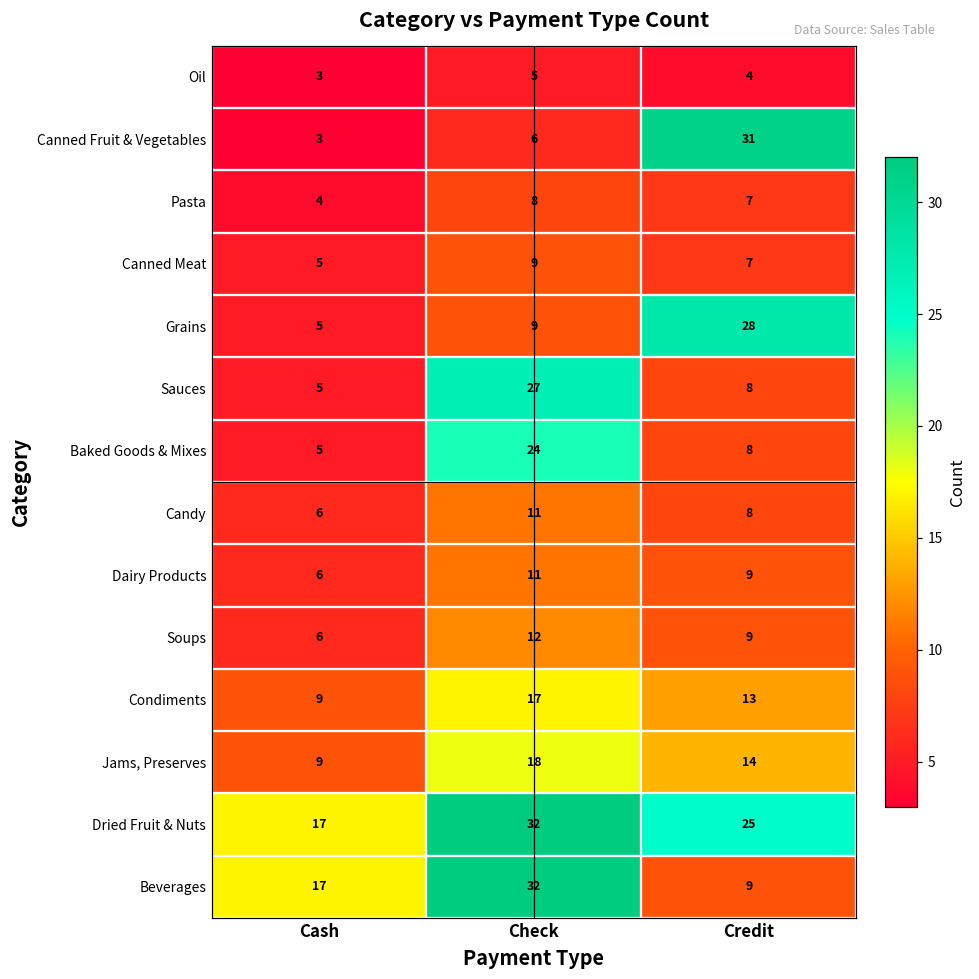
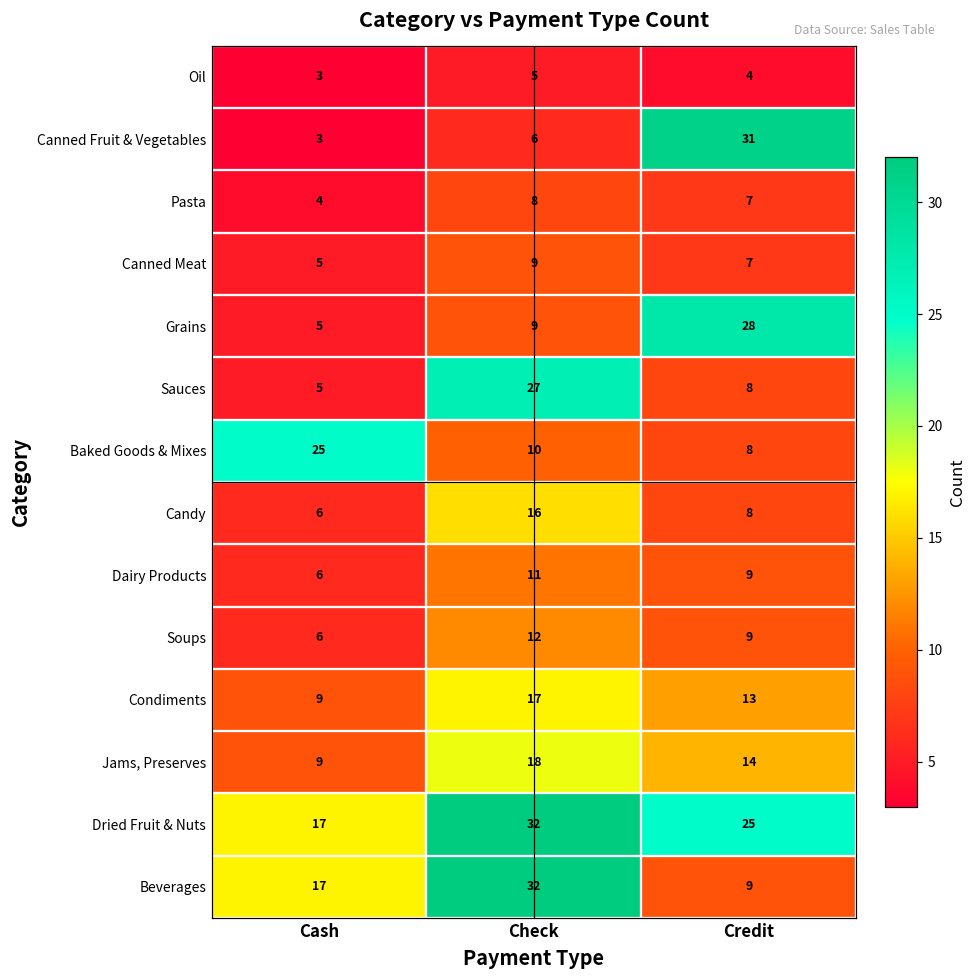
  {
    "Oil": {
      "Cash": 3,
      "Check": 5,
      "Credit": 4
    },
    "Canned Fruit & Vegetables": {
      "Cash": 3,
      "Check": 6,
      "Credit": 31
    },
    "Pasta": {
      "Cash": 4,
      "Check": 8,
      "Credit": 7
    },
    "Canned Meat": {
      "Cash": 5,
      "Check": 9,
      "Credit": 7
    },
    "Grains": {
      "Cash": 5,
      "Check": 9,
      "Credit": 28
    },
    "Sauces": {
      "Cash": 5,
      "Check": 27,
      "Credit": 8
    },
    "Baked Goods & Mixes": {
-     "Cash": 5,
-     "Check": 24,
+     "Cash": 25,
+     "Check": 10,
      "Credit": 8
    },
    "Candy": {
      "Cash": 6,
-     "Check": 11,
+     "Check": 16,
      "Credit": 8
    },
    "Dairy Products": {
      "Cash": 6,
      "Check": 11,
      "Credit": 9
    },
    "Soups": {
      "Cash": 6,
      "Check": 12,
      "Credit": 9
    },
    "Condiments": {
      "Cash": 9,
      "Check": 17,
      "Credit": 13
    },
    "Jams, Preserves": {
      "Cash": 9,
      "Check": 18,
      "Credit": 14
    },
    "Dried Fruit & Nuts": {
      "Cash": 17,
      "Check": 32,
      "Credit": 25
    },
    "Beverages": {
      "Cash": 17,
      "Check": 32,
      "Credit": 9
    }
  }
